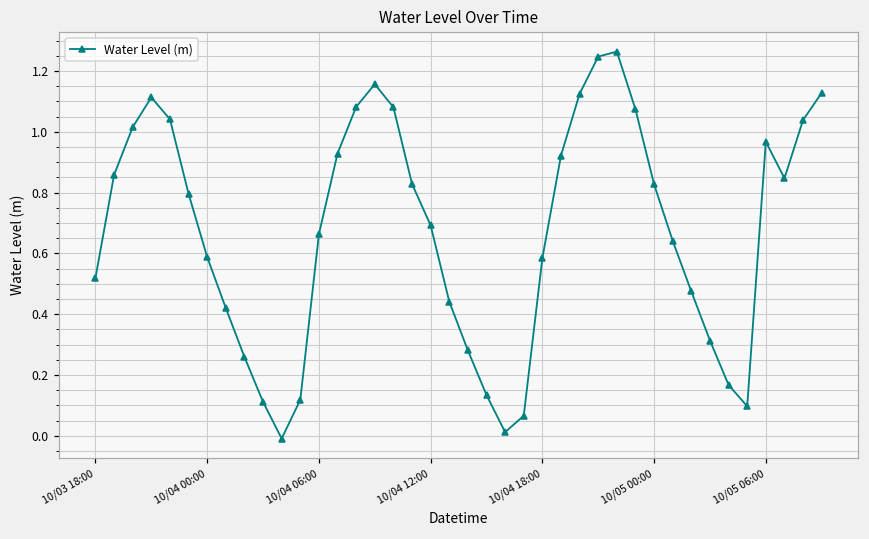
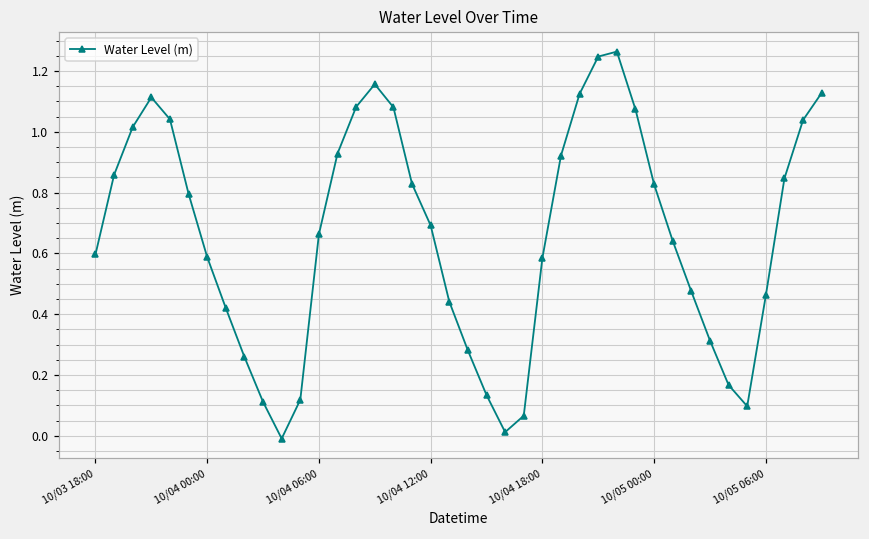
  {
-   "10/03 18:00": 0.52,
+   "10/03 18:00": 0.60,
    "10/04 00:00": 0.59,
    "10/04 06:00": 0.66,
    "10/04 12:00": 0.69,
    "10/04 18:00": 0.58,
    "10/05 00:00": 0.83,
-   "10/05 06:00": 0.97
+   "10/05 06:00": 0.46
  }
